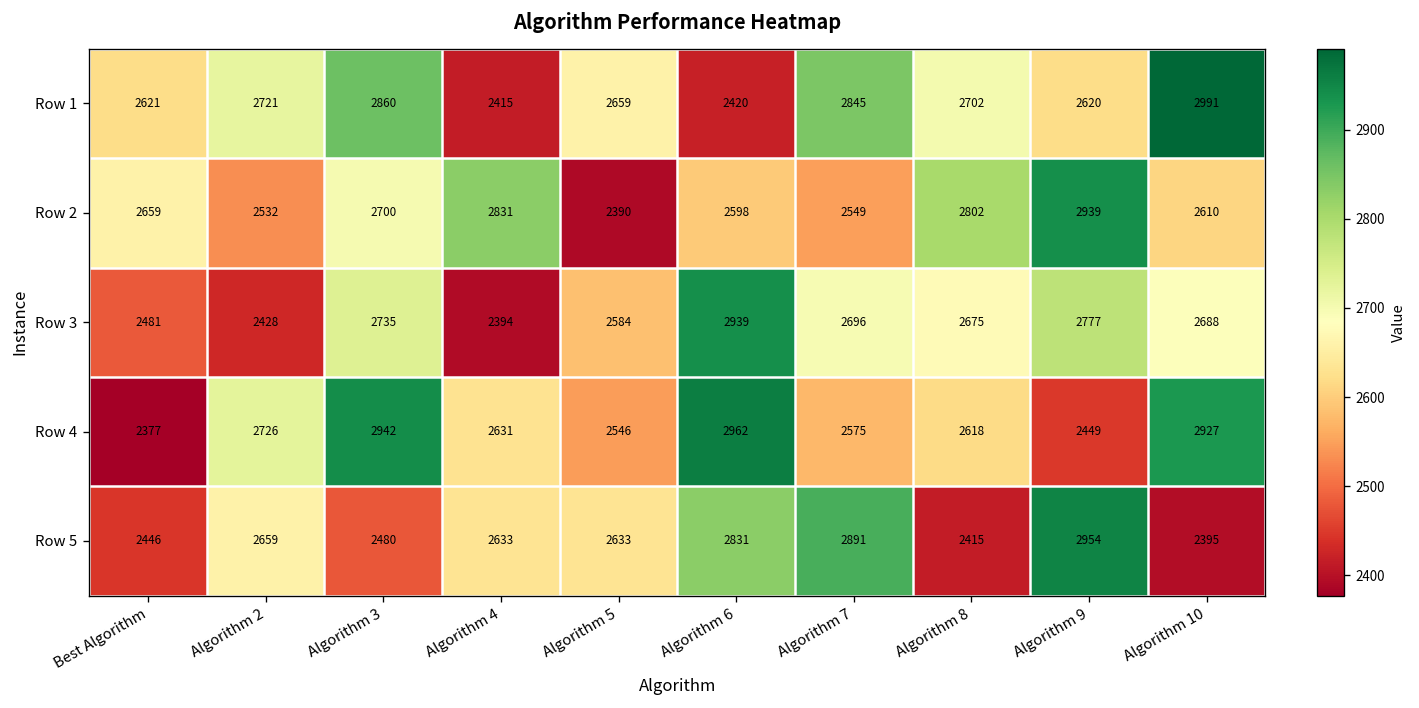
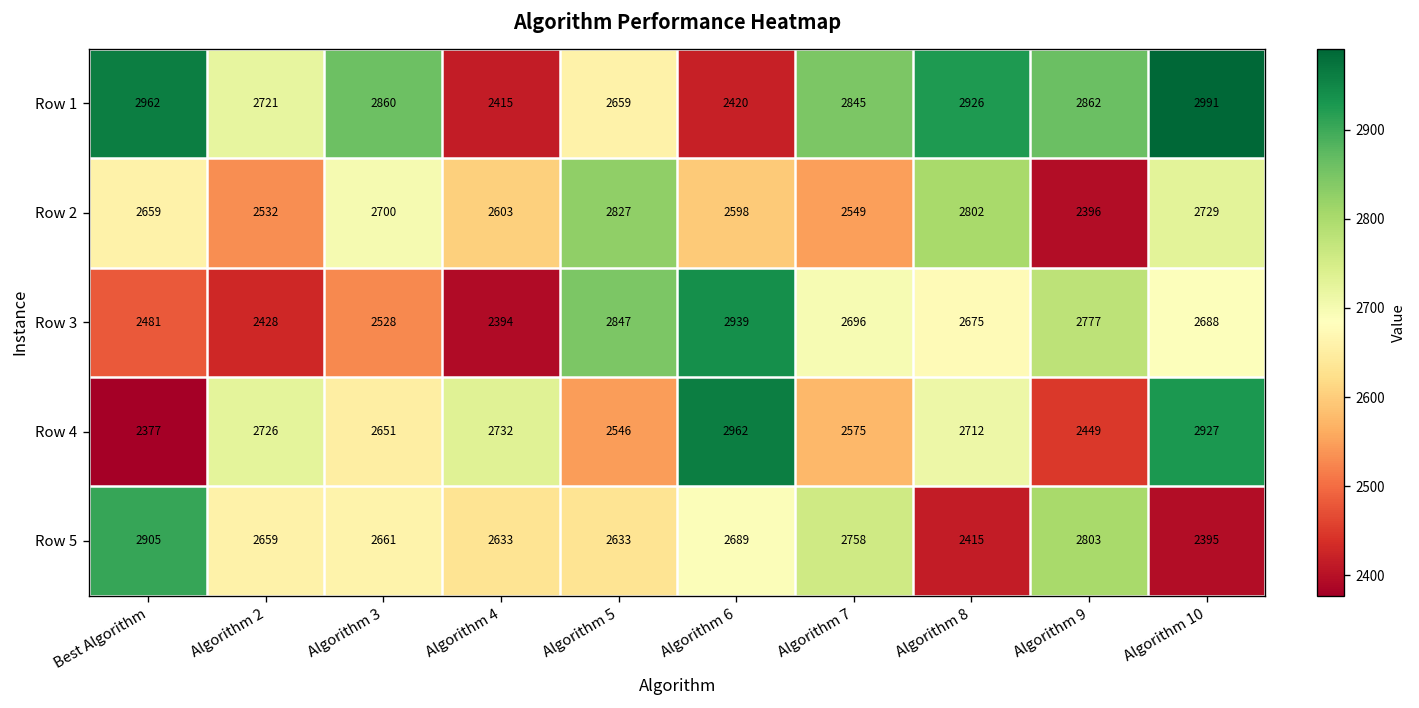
  {
    "Row 1": {
-     "Best Algorithm": 2621,
+     "Best Algorithm": 2962,
      "Algorithm 2": 2721,
      "Algorithm 3": 2860,
      "Algorithm 4": 2415,
      "Algorithm 5": 2659,
      "Algorithm 6": 2420,
      "Algorithm 7": 2845,
-     "Algorithm 8": 2702,
-     "Algorithm 9": 2620,
+     "Algorithm 8": 2926,
+     "Algorithm 9": 2862,
      "Algorithm 10": 2991
    },
    "Row 2": {
      "Best Algorithm": 2659,
      "Algorithm 2": 2532,
      "Algorithm 3": 2700,
-     "Algorithm 4": 2831,
-     "Algorithm 5": 2390,
+     "Algorithm 4": 2603,
+     "Algorithm 5": 2827,
      "Algorithm 6": 2598,
      "Algorithm 7": 2549,
      "Algorithm 8": 2802,
-     "Algorithm 9": 2939,
-     "Algorithm 10": 2610
+     "Algorithm 9": 2396,
+     "Algorithm 10": 2729
    },
    "Row 3": {
      "Best Algorithm": 2481,
      "Algorithm 2": 2428,
-     "Algorithm 3": 2735,
+     "Algorithm 3": 2528,
      "Algorithm 4": 2394,
-     "Algorithm 5": 2584,
+     "Algorithm 5": 2847,
      "Algorithm 6": 2939,
      "Algorithm 7": 2696,
      "Algorithm 8": 2675,
      "Algorithm 9": 2777,
      "Algorithm 10": 2688
    },
    "Row 4": {
      "Best Algorithm": 2377,
      "Algorithm 2": 2726,
-     "Algorithm 3": 2942,
-     "Algorithm 4": 2631,
+     "Algorithm 3": 2651,
+     "Algorithm 4": 2732,
      "Algorithm 5": 2546,
      "Algorithm 6": 2962,
      "Algorithm 7": 2575,
-     "Algorithm 8": 2618,
+     "Algorithm 8": 2712,
      "Algorithm 9": 2449,
      "Algorithm 10": 2927
    },
    "Row 5": {
-     "Best Algorithm": 2446,
+     "Best Algorithm": 2905,
      "Algorithm 2": 2659,
-     "Algorithm 3": 2480,
+     "Algorithm 3": 2661,
      "Algorithm 4": 2633,
      "Algorithm 5": 2633,
-     "Algorithm 6": 2831,
-     "Algorithm 7": 2891,
+     "Algorithm 6": 2689,
+     "Algorithm 7": 2758,
      "Algorithm 8": 2415,
-     "Algorithm 9": 2954,
+     "Algorithm 9": 2803,
      "Algorithm 10": 2395
    }
  }
